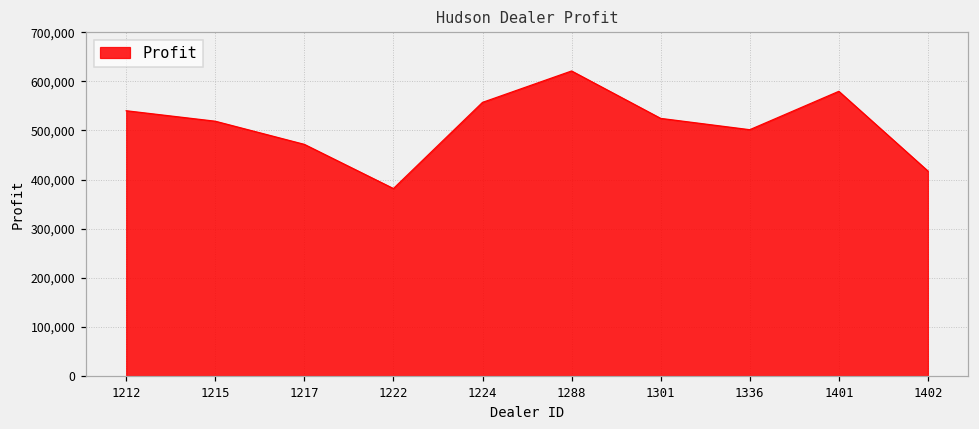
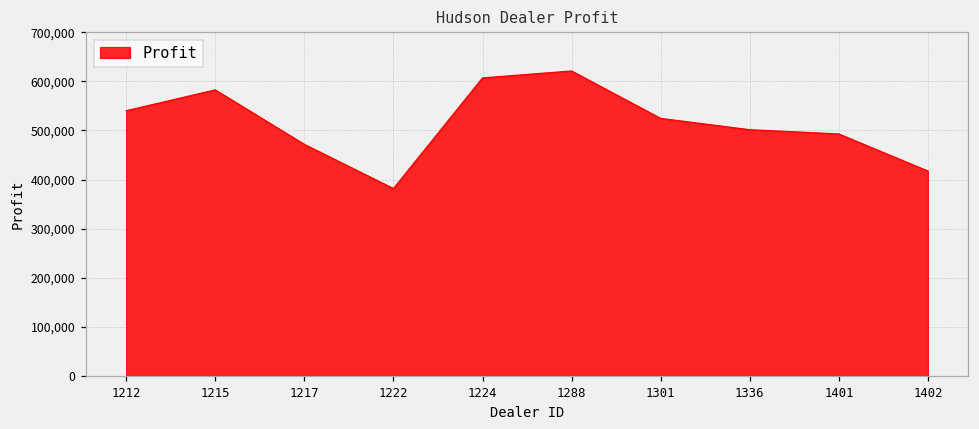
  {
    "1212": "540,000",
-   "1215": "520,000",
+   "1215": "580,000",
    "1217": "470,000",
    "1222": "380,000",
-   "1224": "560,000",
+   "1224": "610,000",
    "1288": "620,000",
    "1301": "520,000",
    "1336": "500,000",
-   "1401": "580,000",
+   "1401": "490,000",
    "1402": "420,000"
  }
